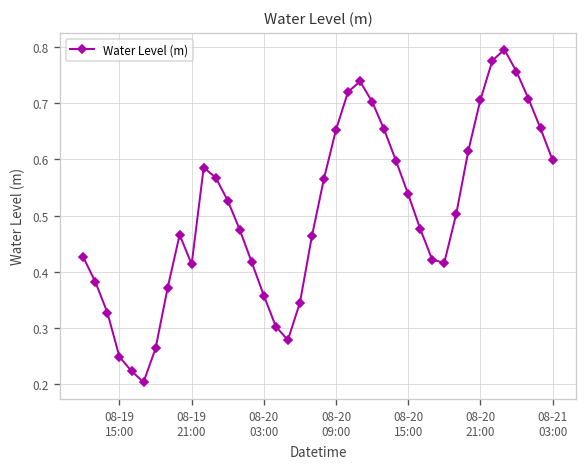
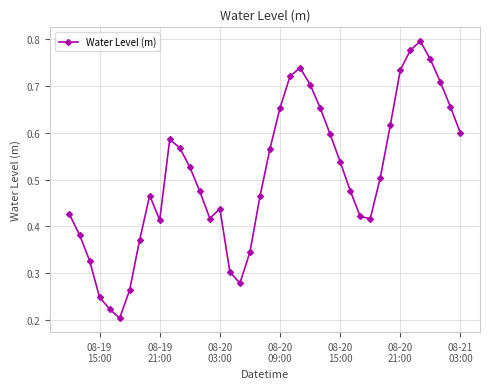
  {
    "08-19 15:00": 0.25,
    "08-19 21:00": 0.41,
-   "08-20 03:00": 0.36,
+   "08-20 03:00": 0.44,
    "08-20 09:00": 0.65,
    "08-20 15:00": 0.54,
-   "08-20 21:00": 0.71,
+   "08-20 21:00": 0.73,
    "08-21 03:00": 0.60
  }
